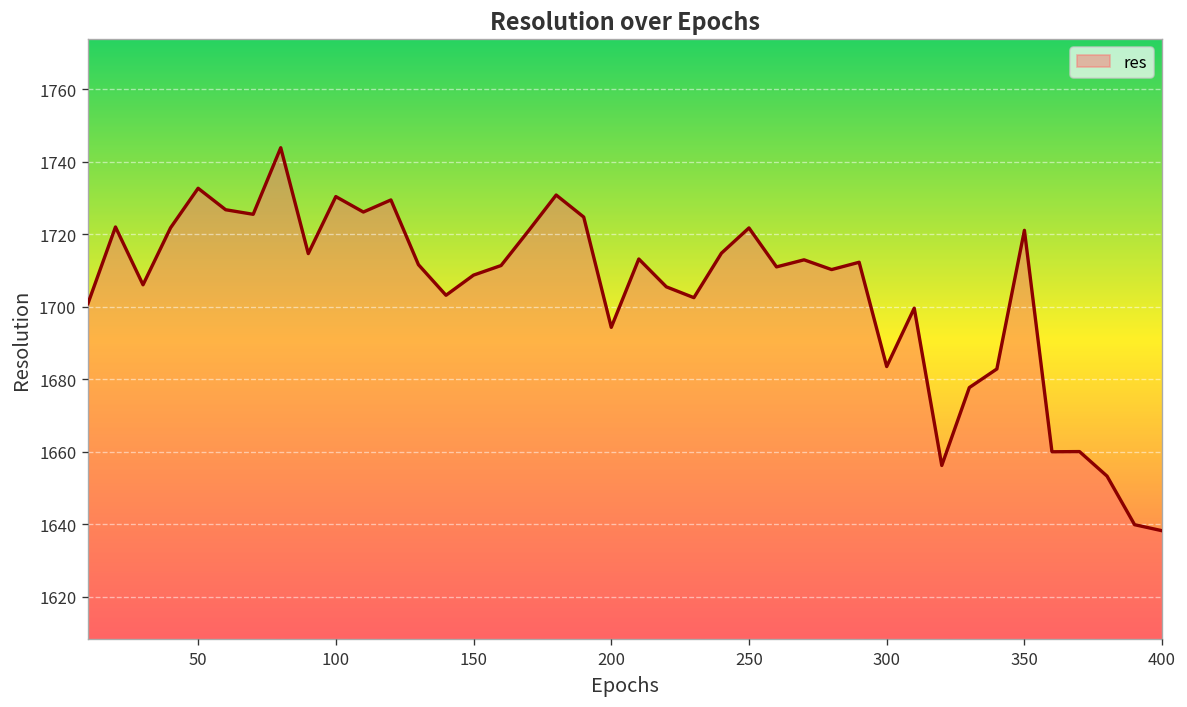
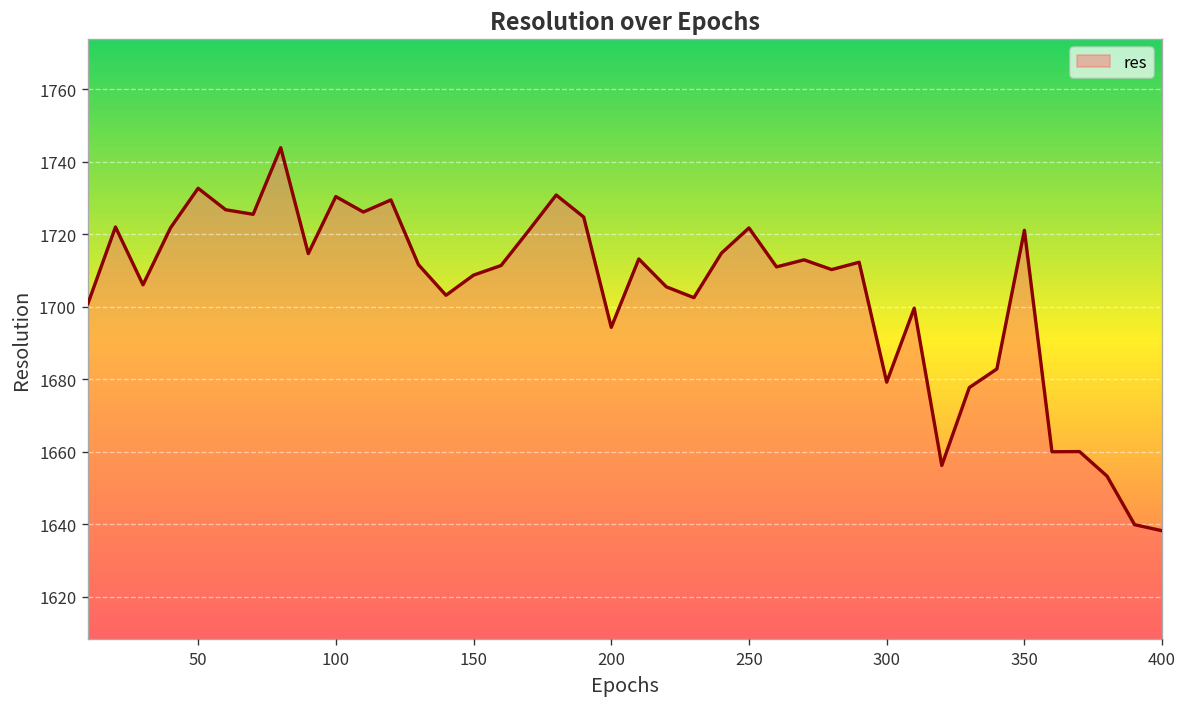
  {
    "50": 1733,
    "100": 1730,
    "150": 1709,
    "200": 1694,
    "250": 1722,
-   "300": 1684,
+   "300": 1679,
    "350": 1721,
    "400": 1638
  }
